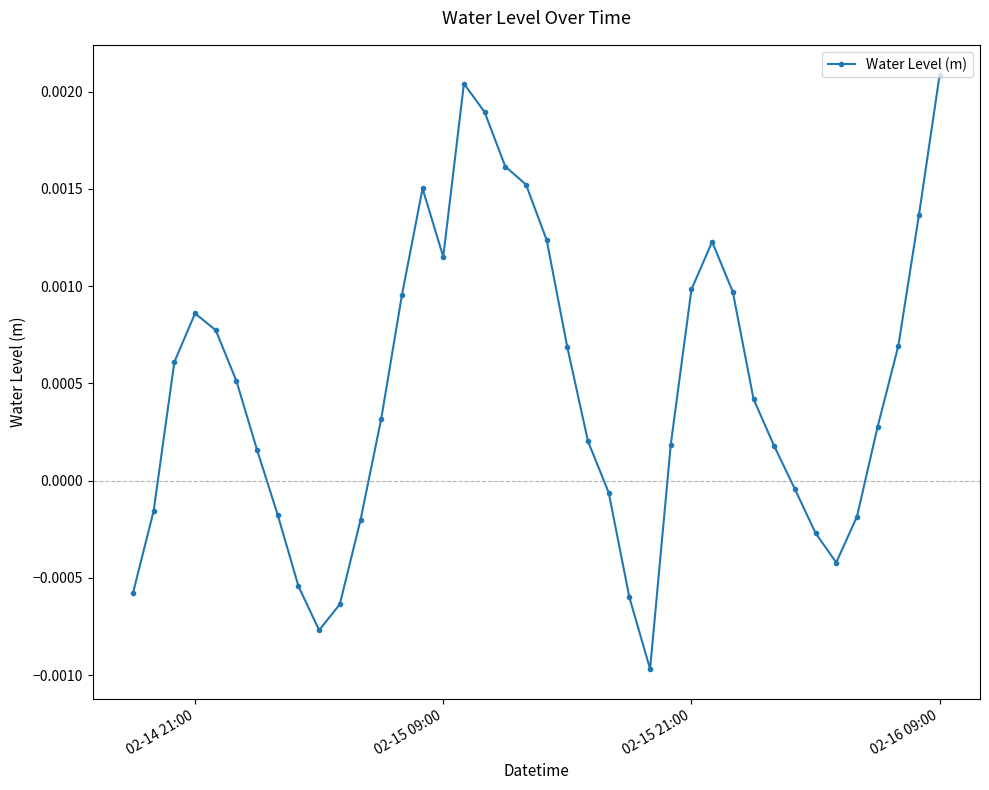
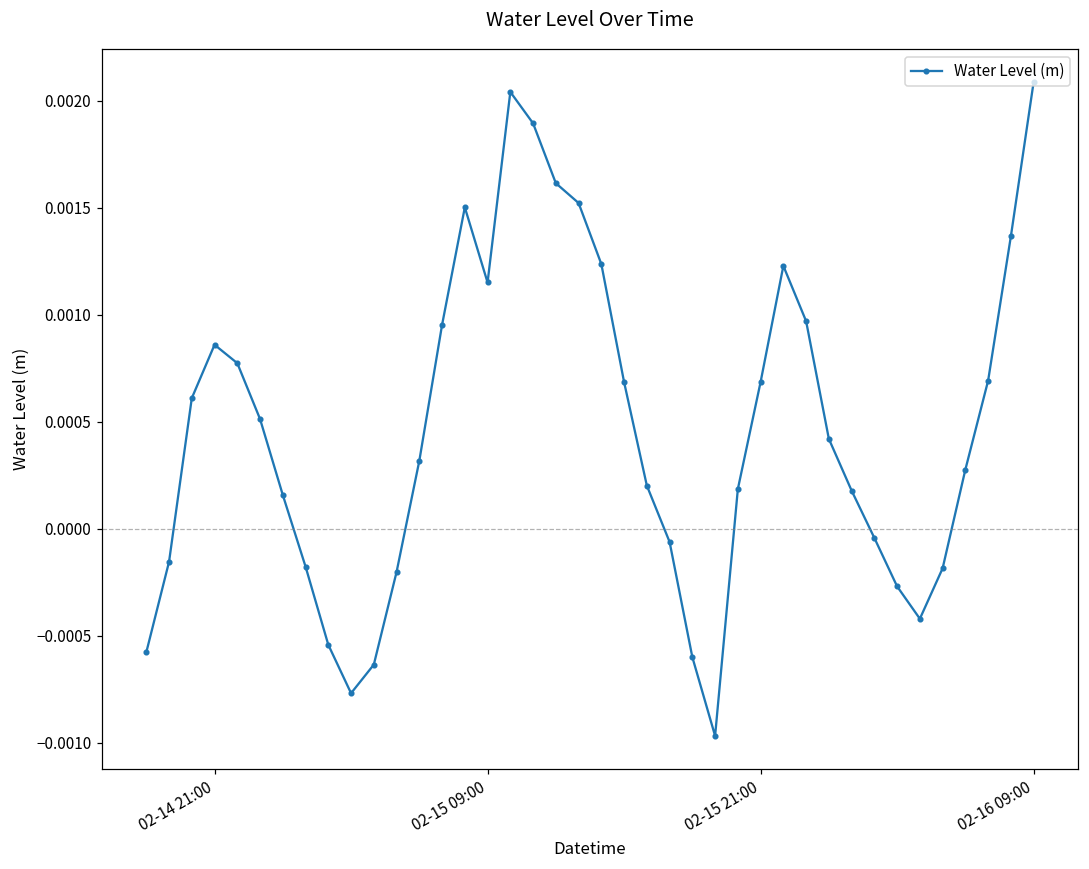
  {
    "02-14 21:00": 0.00086,
    "02-15 09:00": 0.00115,
-   "02-15 21:00": 0.00098
+   "02-15 21:00": 0.00069
  }
